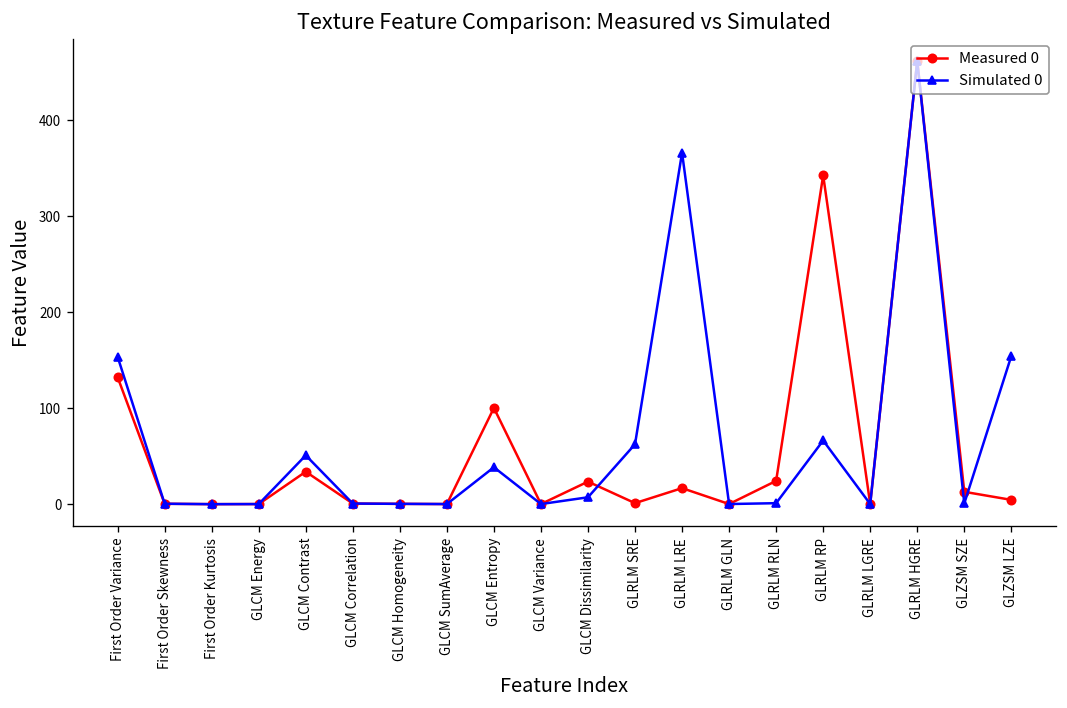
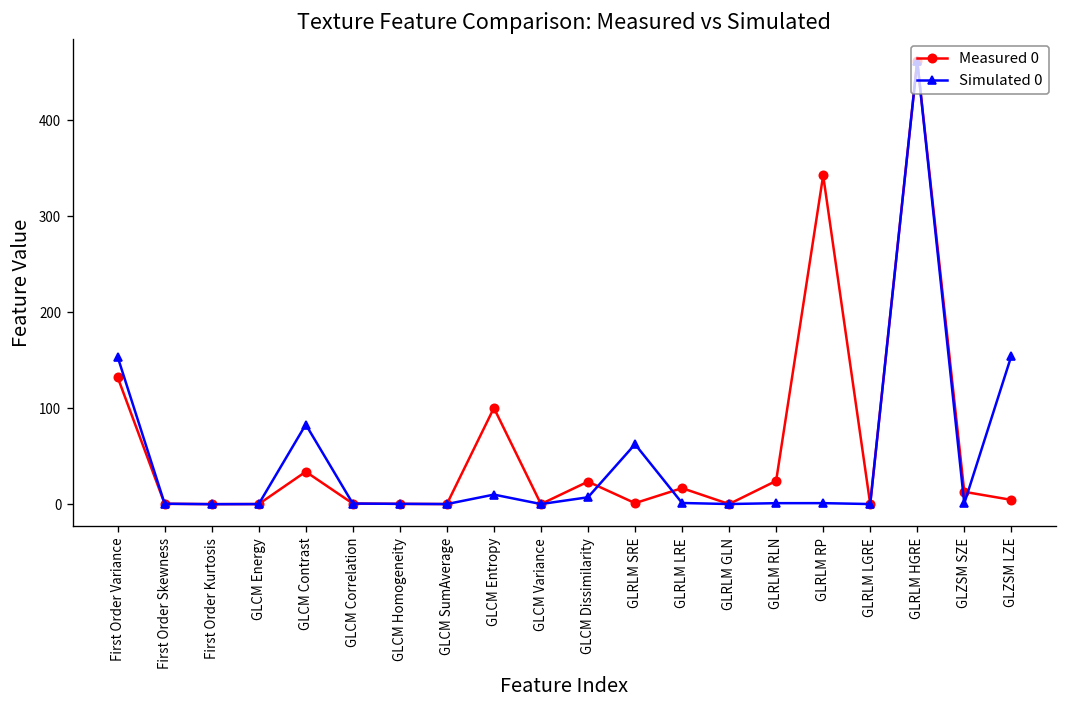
  {
    "Measured 0": {
      "First Order Variance": 130,
      "GLCM Contrast": 30,
      "GLCM Entropy": 100,
      "GLCM Dissimilarity": 20,
      "GLRLM SRE": 0,
      "GLRLM LRE": 20,
      "GLRLM RLN": 20,
      "GLRLM RP": 340,
      "GLZSM SZE": 10,
      "GLZSM LZE": 0
    },
    "Simulated 0": {
      "First Order Variance": 150,
-     "GLCM Contrast": 50,
-     "GLCM Entropy": 40,
+     "GLCM Contrast": 80,
+     "GLCM Entropy": 10,
      "GLCM Dissimilarity": 10,
      "GLRLM SRE": 60,
-     "GLRLM LRE": 370,
+     "GLRLM LRE": 0,
      "GLRLM RLN": 0,
-     "GLRLM RP": 70,
+     "GLRLM RP": 0,
      "GLZSM SZE": 0,
      "GLZSM LZE": 150
    }
  }
